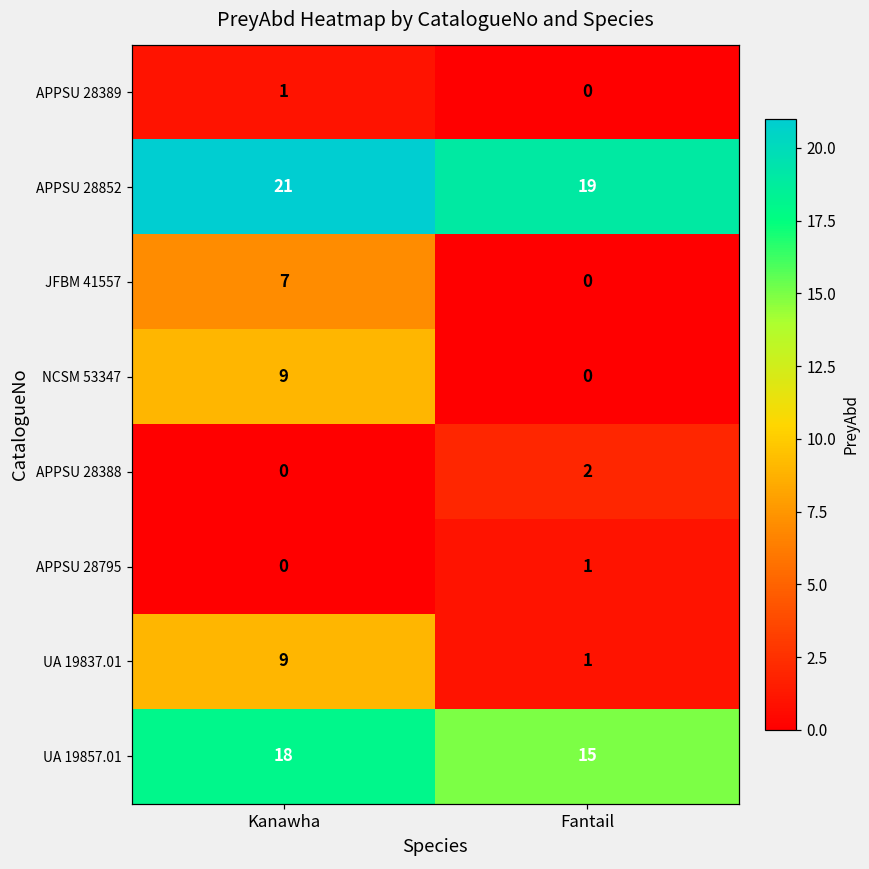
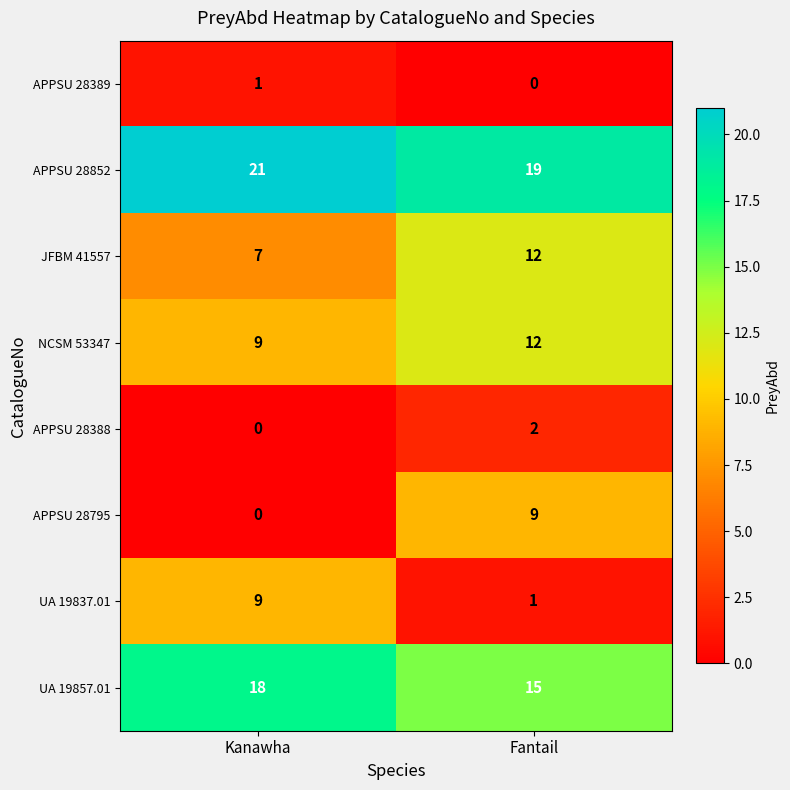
  {
    "APPSU 28389": {
      "Kanawha": 1,
      "Fantail": 0
    },
    "APPSU 28852": {
      "Kanawha": 21,
      "Fantail": 19
    },
    "JFBM 41557": {
      "Kanawha": 7,
-     "Fantail": 0
+     "Fantail": 12
    },
    "NCSM 53347": {
      "Kanawha": 9,
-     "Fantail": 0
+     "Fantail": 12
    },
    "APPSU 28388": {
      "Kanawha": 0,
      "Fantail": 2
    },
    "APPSU 28795": {
      "Kanawha": 0,
-     "Fantail": 1
+     "Fantail": 9
    },
    "UA 19837.01": {
      "Kanawha": 9,
      "Fantail": 1
    },
    "UA 19857.01": {
      "Kanawha": 18,
      "Fantail": 15
    }
  }
